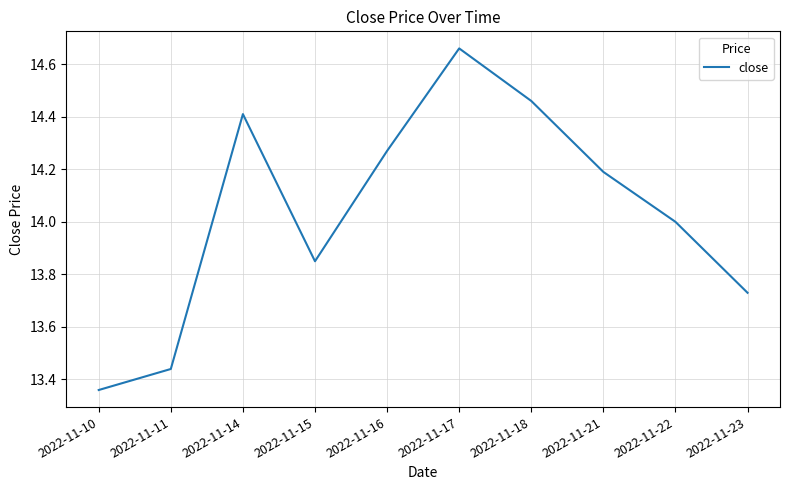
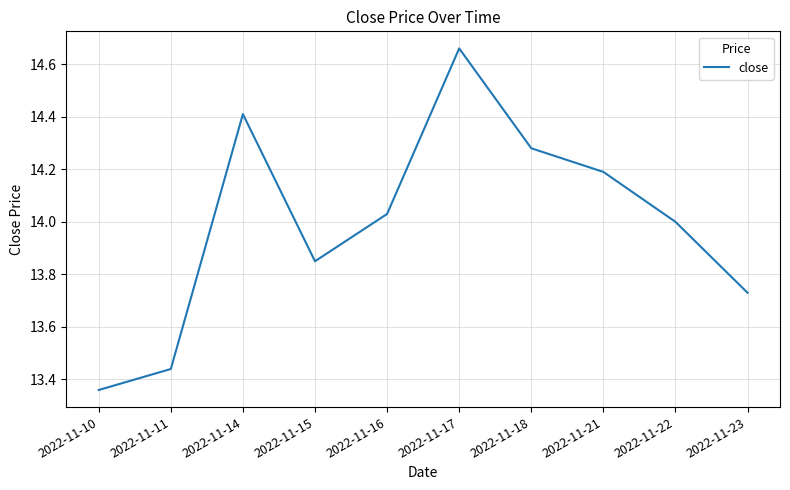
  {
    "2022-11-10": 13.36,
    "2022-11-11": 13.44,
    "2022-11-14": 14.41,
    "2022-11-15": 13.85,
-   "2022-11-16": 14.27,
+   "2022-11-16": 14.03,
    "2022-11-17": 14.66,
-   "2022-11-18": 14.46,
+   "2022-11-18": 14.28,
    "2022-11-21": 14.19,
    "2022-11-22": 14.00,
    "2022-11-23": 13.73
  }
